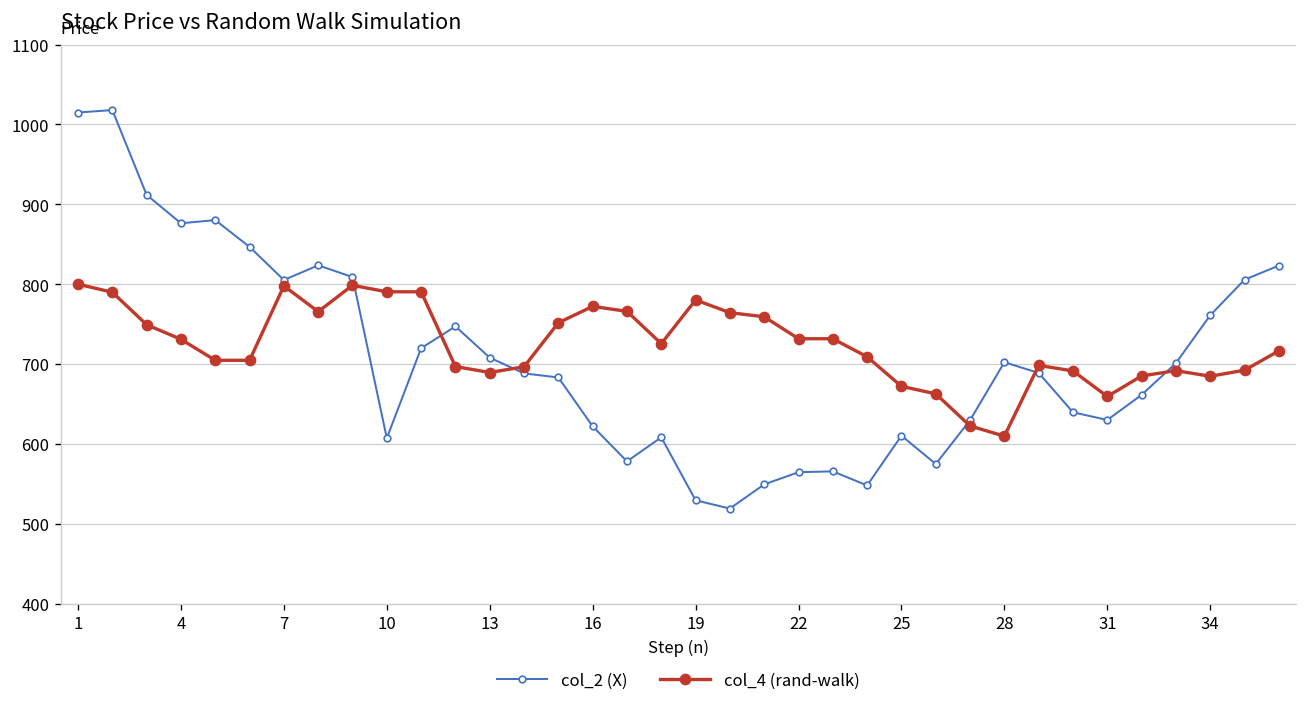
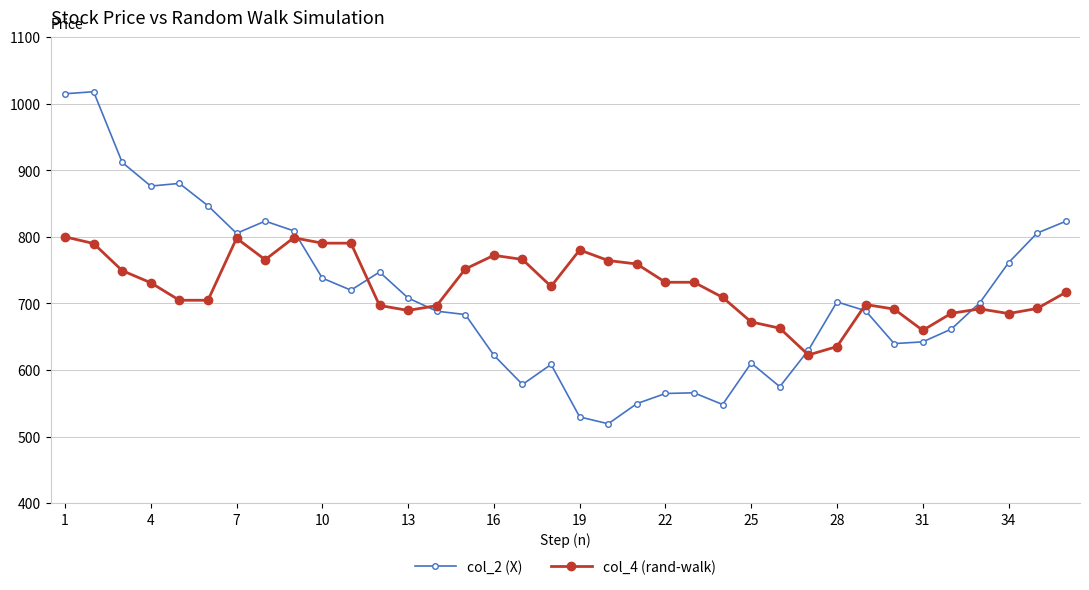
  {
    "col_2 (X)": {
      "1": 1020,
      "4": 880,
      "7": 810,
-     "10": 610,
+     "10": 740,
      "13": 710,
      "16": 620,
      "19": 530,
      "22": 560,
      "25": 610,
      "28": 700,
-     "31": 630,
+     "31": 640,
      "34": 760
    },
    "col_4 (rand-walk)": {
      "1": 800,
      "4": 730,
      "7": 800,
      "10": 790,
      "13": 690,
      "16": 770,
      "19": 780,
      "22": 730,
      "25": 670,
-     "28": 610,
+     "28": 640,
      "31": 660,
      "34": 680
    }
  }
